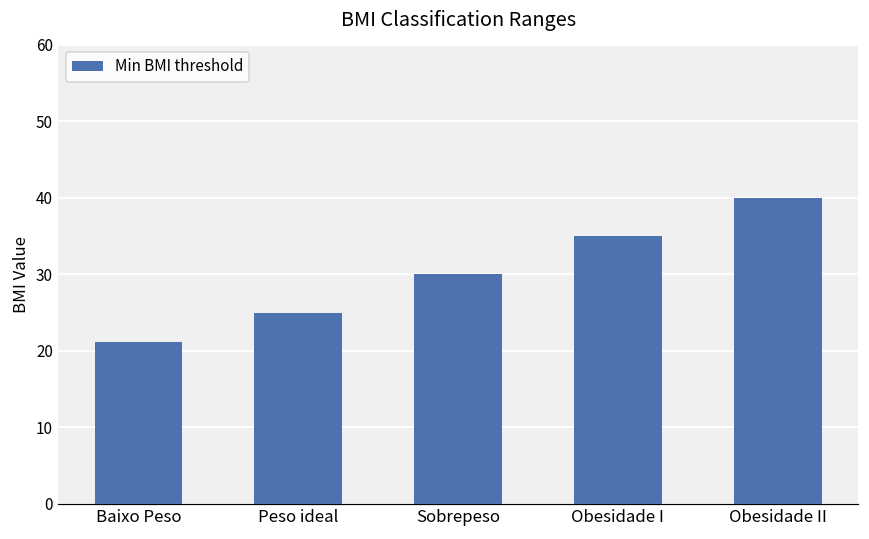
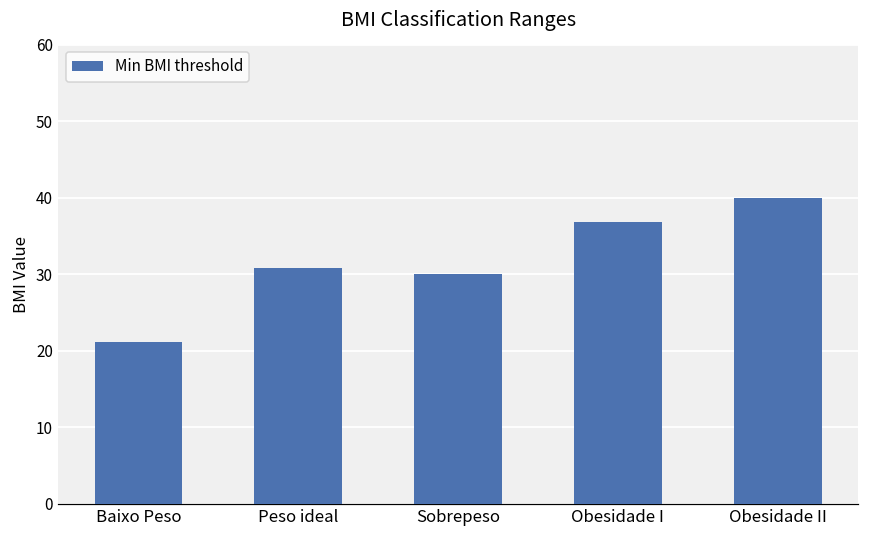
  {
    "Baixo Peso": 21,
-   "Peso ideal": 25,
+   "Peso ideal": 31,
    "Sobrepeso": 30,
-   "Obesidade I": 35,
+   "Obesidade I": 37,
    "Obesidade II": 40
  }
